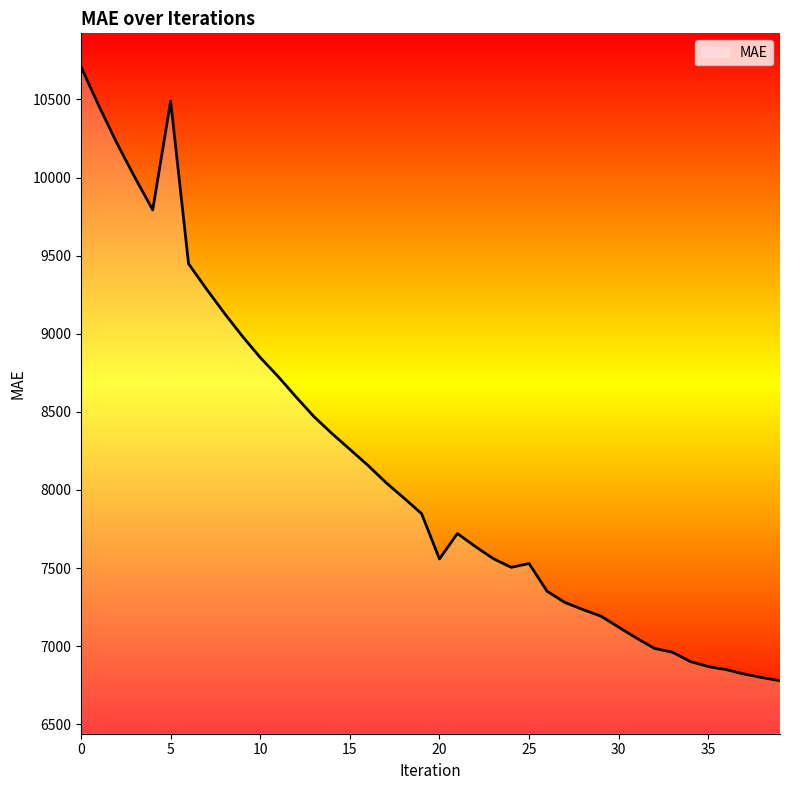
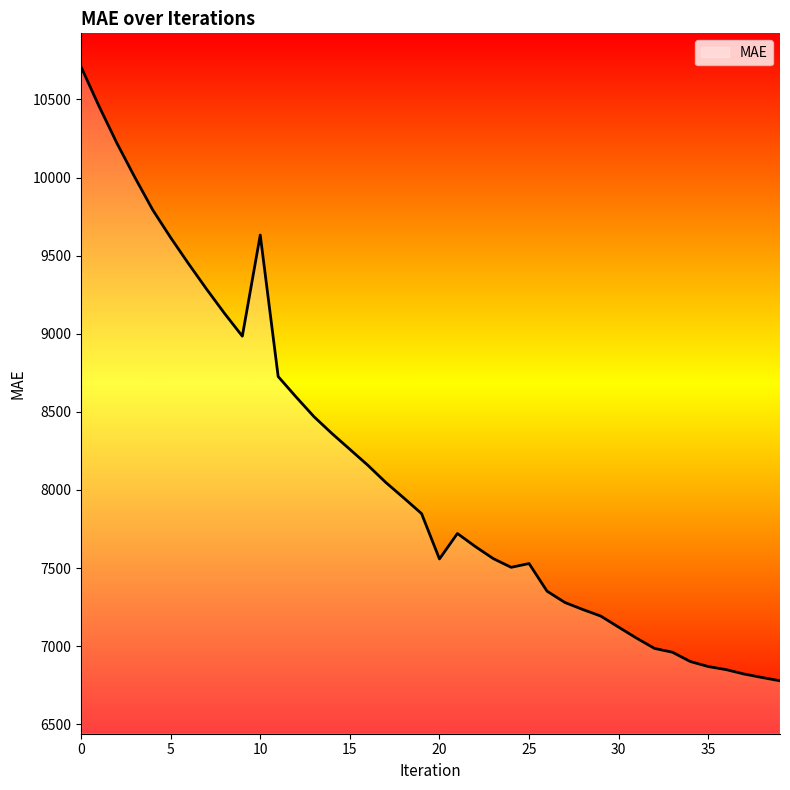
  {
    "0": 10710,
-   "5": 10490,
-   "10": 8850,
+   "5": 9620,
+   "10": 9630,
    "15": 8260,
    "20": 7560,
    "25": 7530,
    "30": 7120,
    "35": 6870
  }
